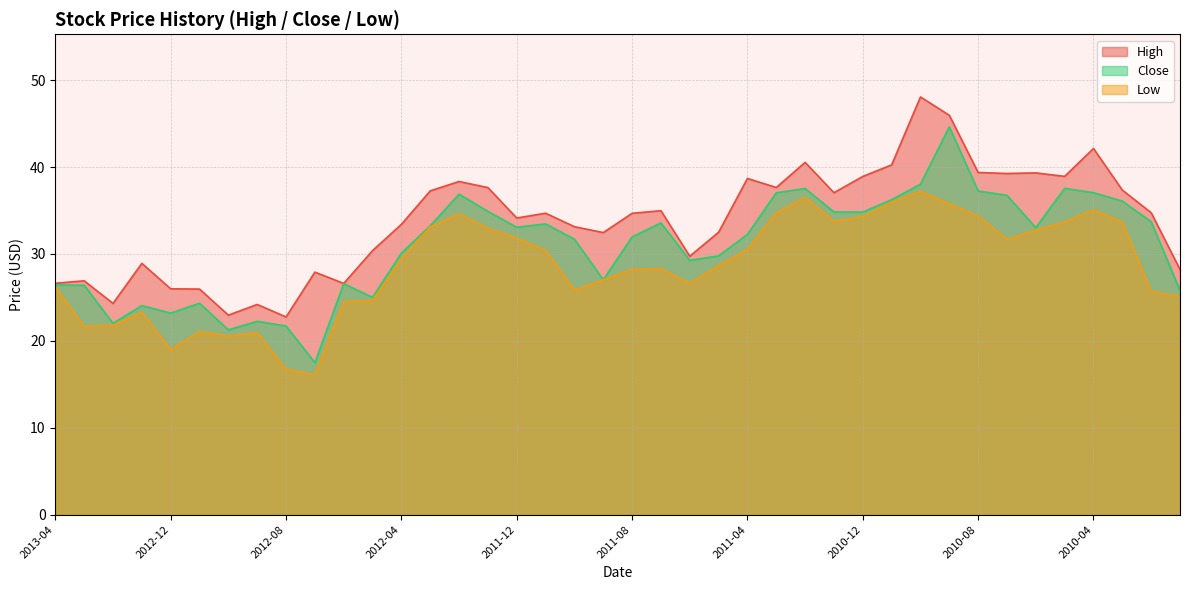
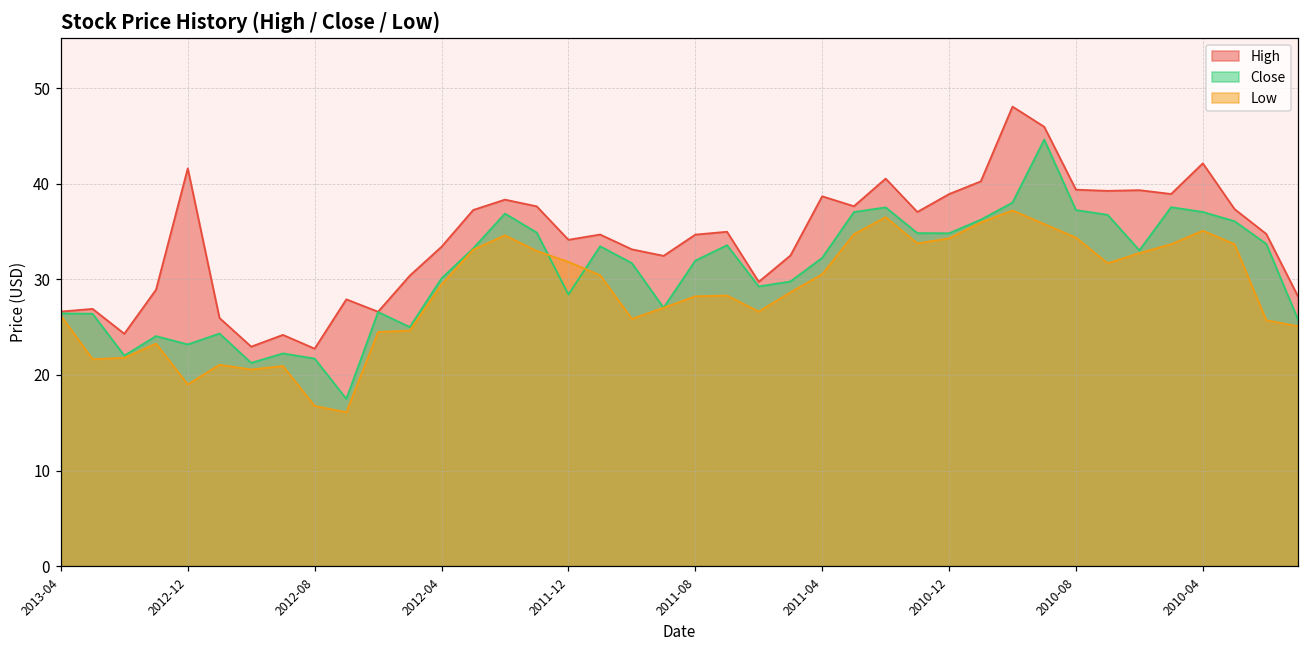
  {
    "High": {
-     "2012-12": 26,
+     "2012-12": 42,
      "2012-08": 23,
      "2012-04": 33,
      "2011-12": 34,
      "2011-08": 35,
      "2011-04": 39,
      "2010-12": 39,
      "2010-08": 39,
      "2010-04": 42
    },
    "Close": {
      "2012-12": 23,
      "2012-08": 22,
      "2012-04": 30,
-     "2011-12": 33,
+     "2011-12": 28,
      "2011-08": 32,
      "2011-04": 32,
      "2010-12": 35,
      "2010-08": 37,
      "2010-04": 37
    },
    "Low": {
      "2012-12": 19,
      "2012-08": 17,
      "2012-04": 29,
      "2011-12": 32,
      "2011-08": 28,
      "2011-04": 31,
      "2010-12": 34,
      "2010-08": 34,
      "2010-04": 35
    }
  }
